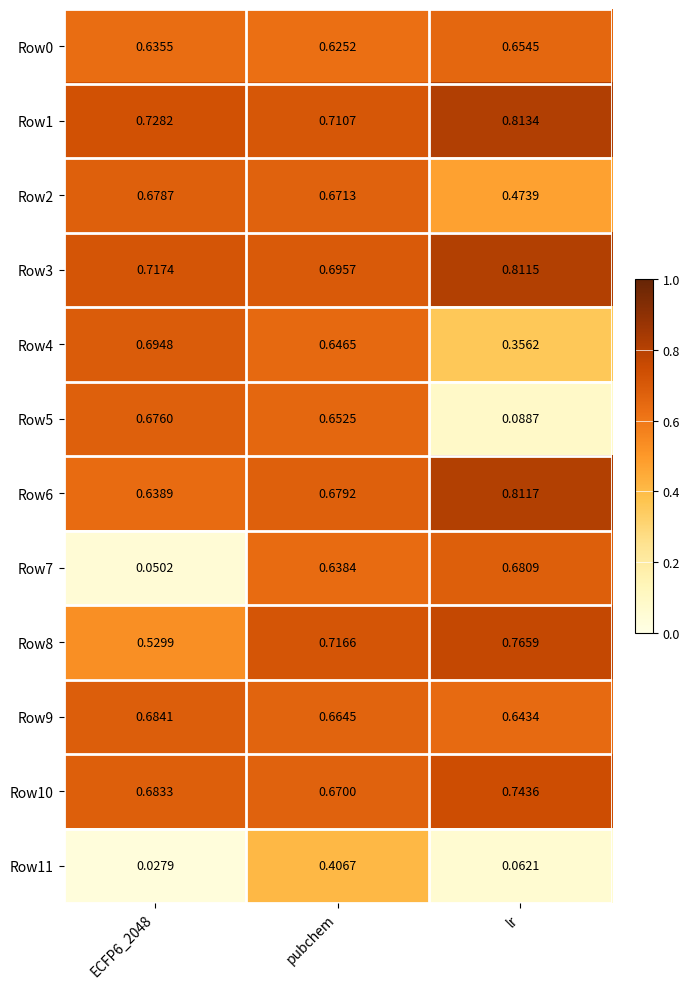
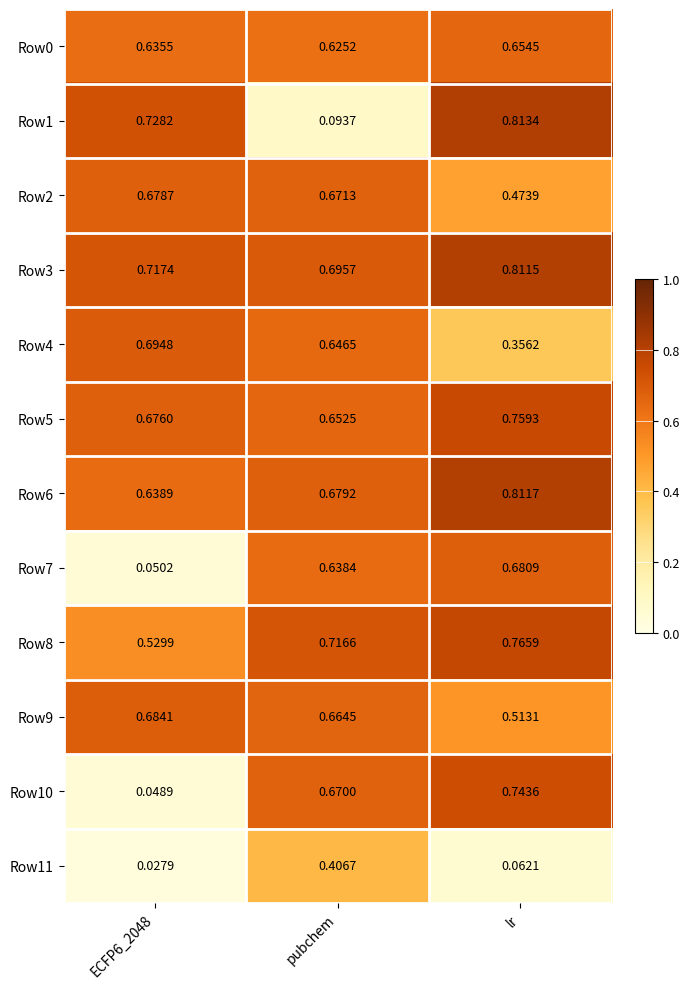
  {
    "Row0": {
      "ECFP6_2048": 0.6355,
      "pubchem": 0.6252,
      "lr": 0.6545
    },
    "Row1": {
      "ECFP6_2048": 0.7282,
-     "pubchem": 0.7107,
+     "pubchem": 0.0937,
      "lr": 0.8134
    },
    "Row2": {
      "ECFP6_2048": 0.6787,
      "pubchem": 0.6713,
      "lr": 0.4739
    },
    "Row3": {
      "ECFP6_2048": 0.7174,
      "pubchem": 0.6957,
      "lr": 0.8115
    },
    "Row4": {
      "ECFP6_2048": 0.6948,
      "pubchem": 0.6465,
      "lr": 0.3562
    },
    "Row5": {
      "ECFP6_2048": 0.6760,
      "pubchem": 0.6525,
-     "lr": 0.0887
+     "lr": 0.7593
    },
    "Row6": {
      "ECFP6_2048": 0.6389,
      "pubchem": 0.6792,
      "lr": 0.8117
    },
    "Row7": {
      "ECFP6_2048": 0.0502,
      "pubchem": 0.6384,
      "lr": 0.6809
    },
    "Row8": {
      "ECFP6_2048": 0.5299,
      "pubchem": 0.7166,
      "lr": 0.7659
    },
    "Row9": {
      "ECFP6_2048": 0.6841,
      "pubchem": 0.6645,
-     "lr": 0.6434
+     "lr": 0.5131
    },
    "Row10": {
-     "ECFP6_2048": 0.6833,
+     "ECFP6_2048": 0.0489,
      "pubchem": 0.6700,
      "lr": 0.7436
    },
    "Row11": {
      "ECFP6_2048": 0.0279,
      "pubchem": 0.4067,
      "lr": 0.0621
    }
  }
